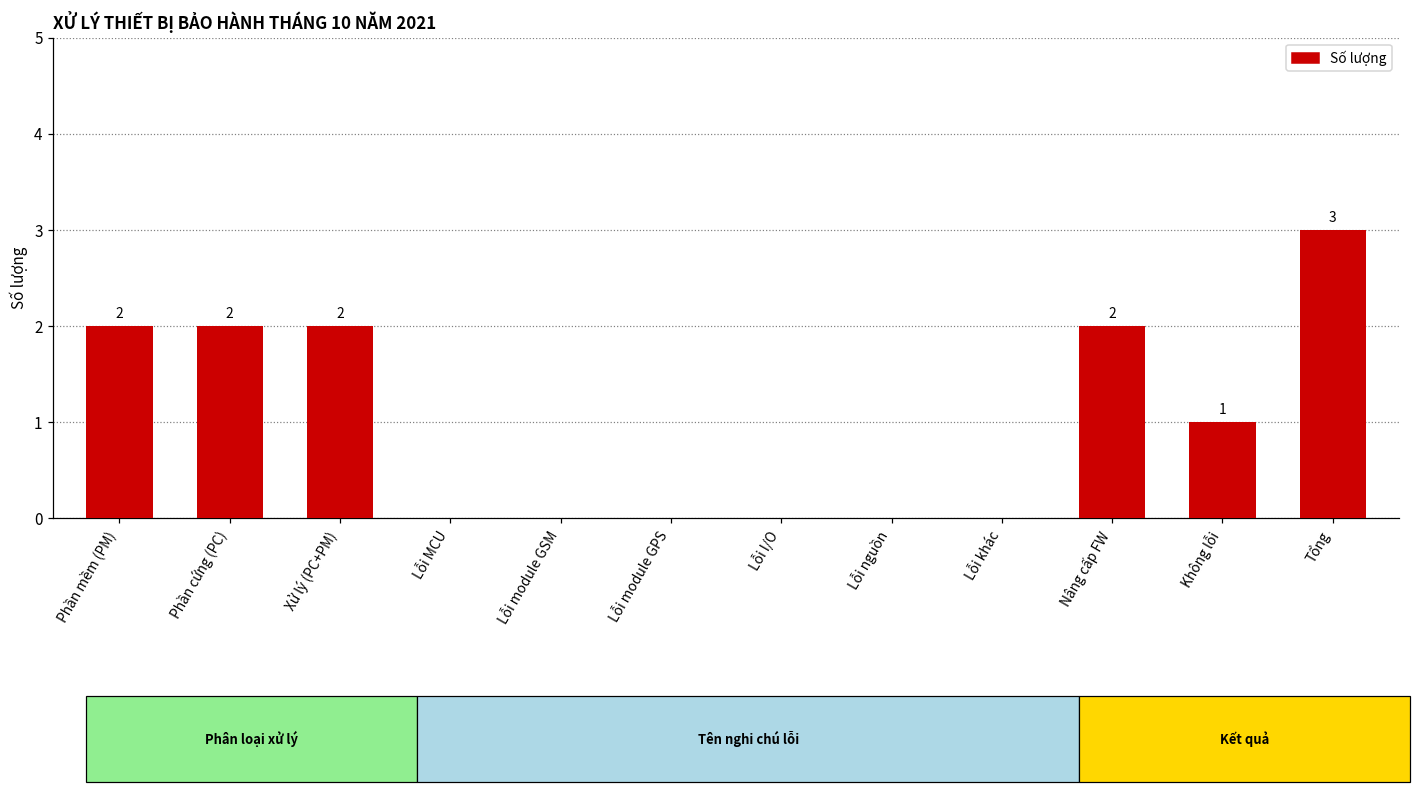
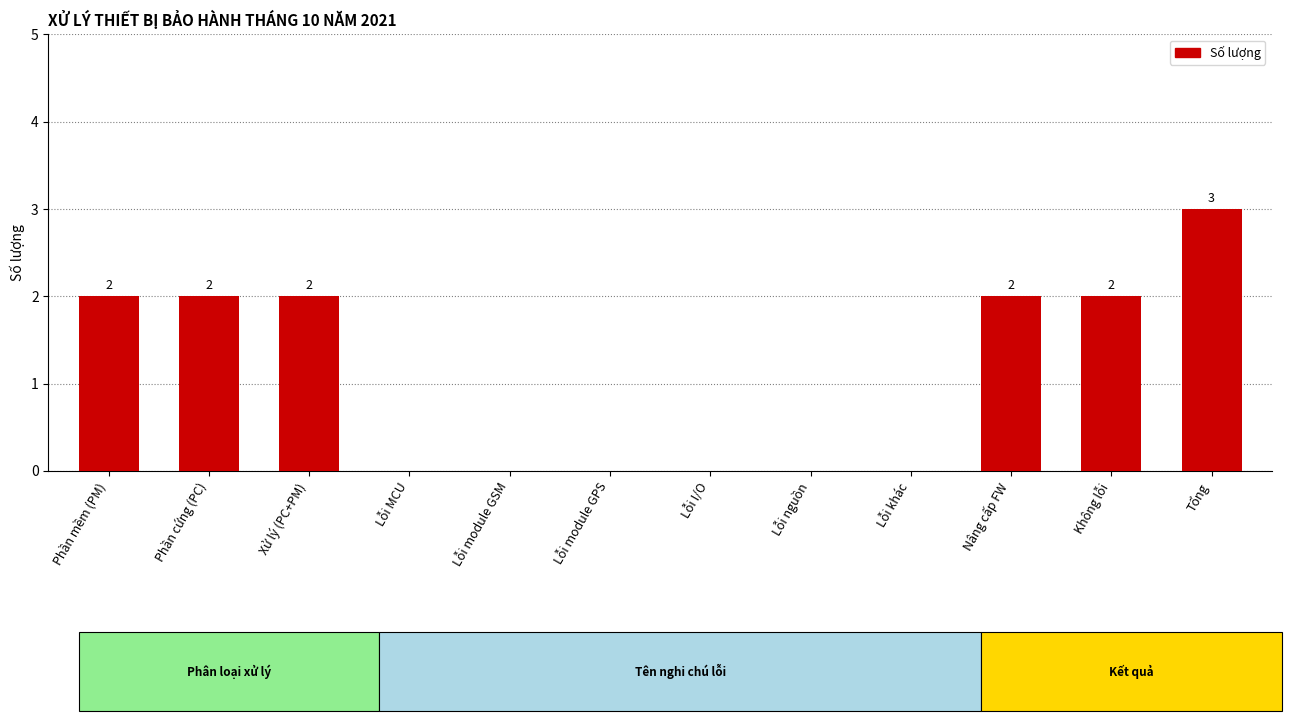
  {
    "Phần mềm (PM)": 2,
    "Phần cứng (PC)": 2,
    "Xử lý (PC+PM)": 2,
    "Nâng cấp FW": 2,
-   "Không lỗi": 1,
+   "Không lỗi": 2,
    "Tổng": 3
  }
